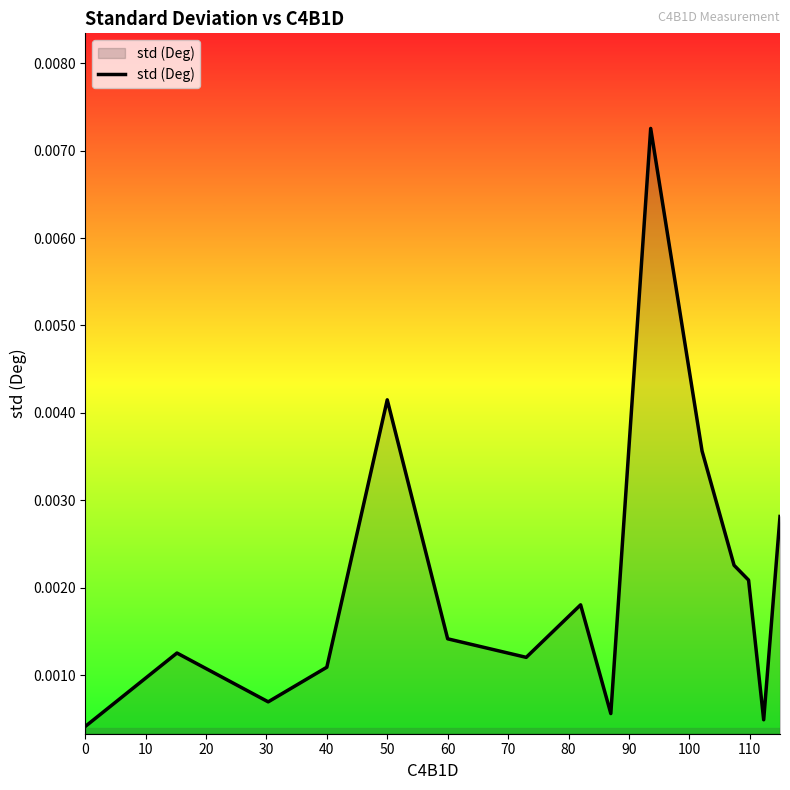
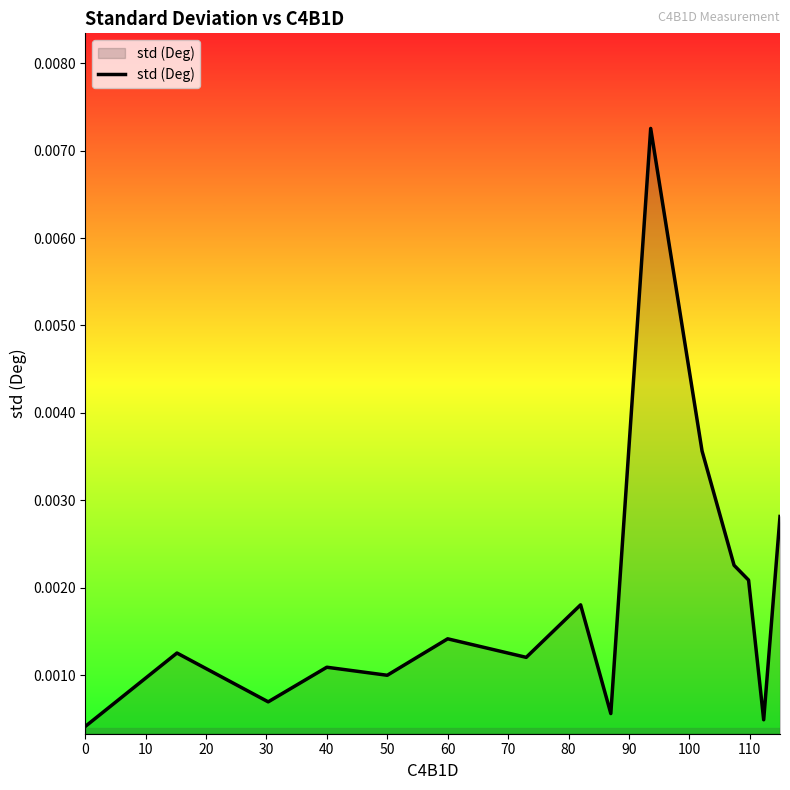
  {
    "0": 0.0004,
    "40": 0.0011,
-   "50": 0.0041,
+   "50": 0.0010,
    "60": 0.0014
  }
